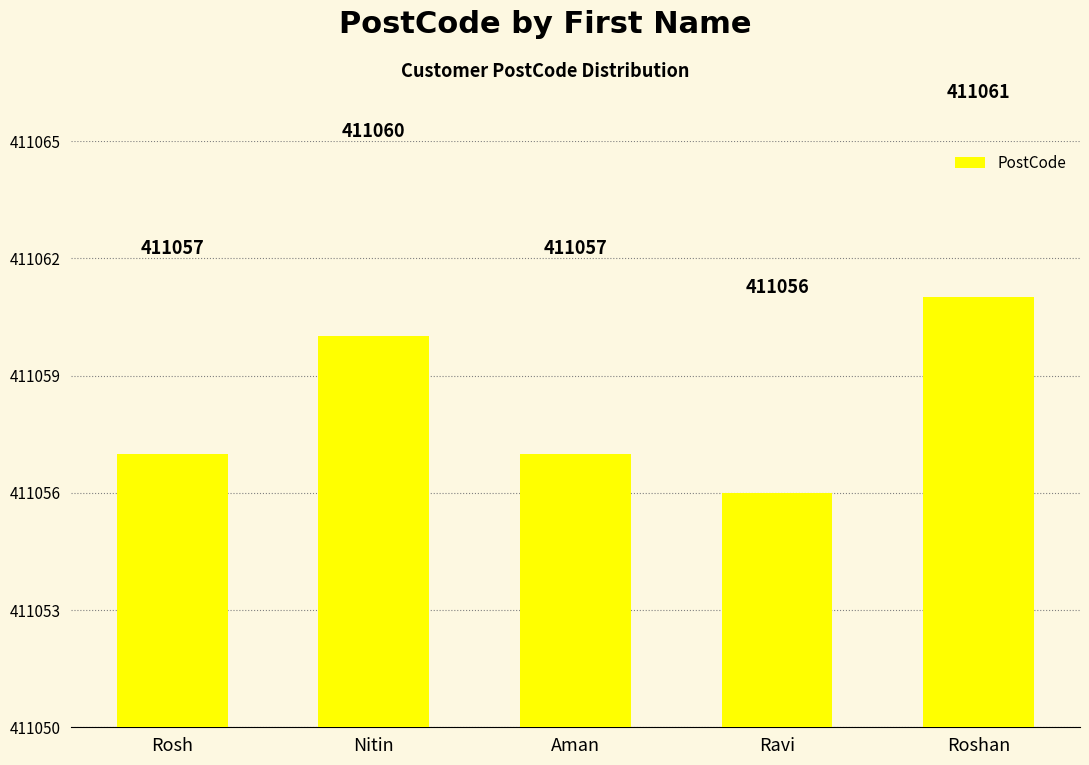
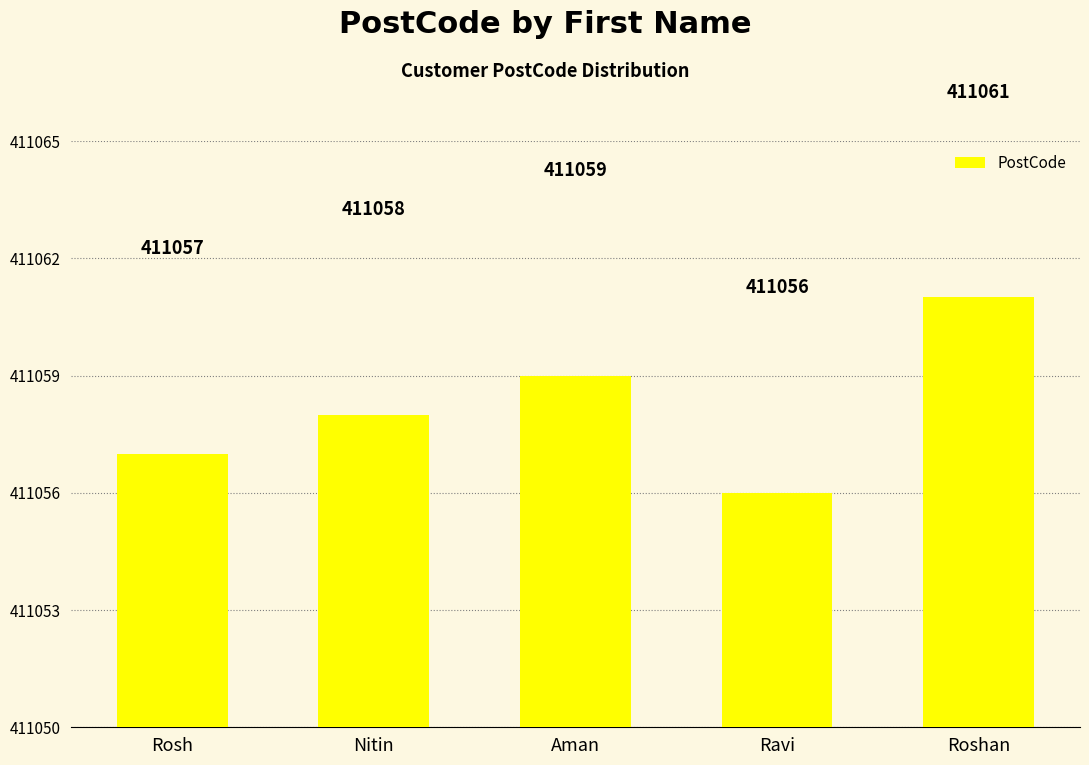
  {
-   "Nitin": 411060,
-   "Aman": 411057
+   "Nitin": 411058,
+   "Aman": 411059
  }
